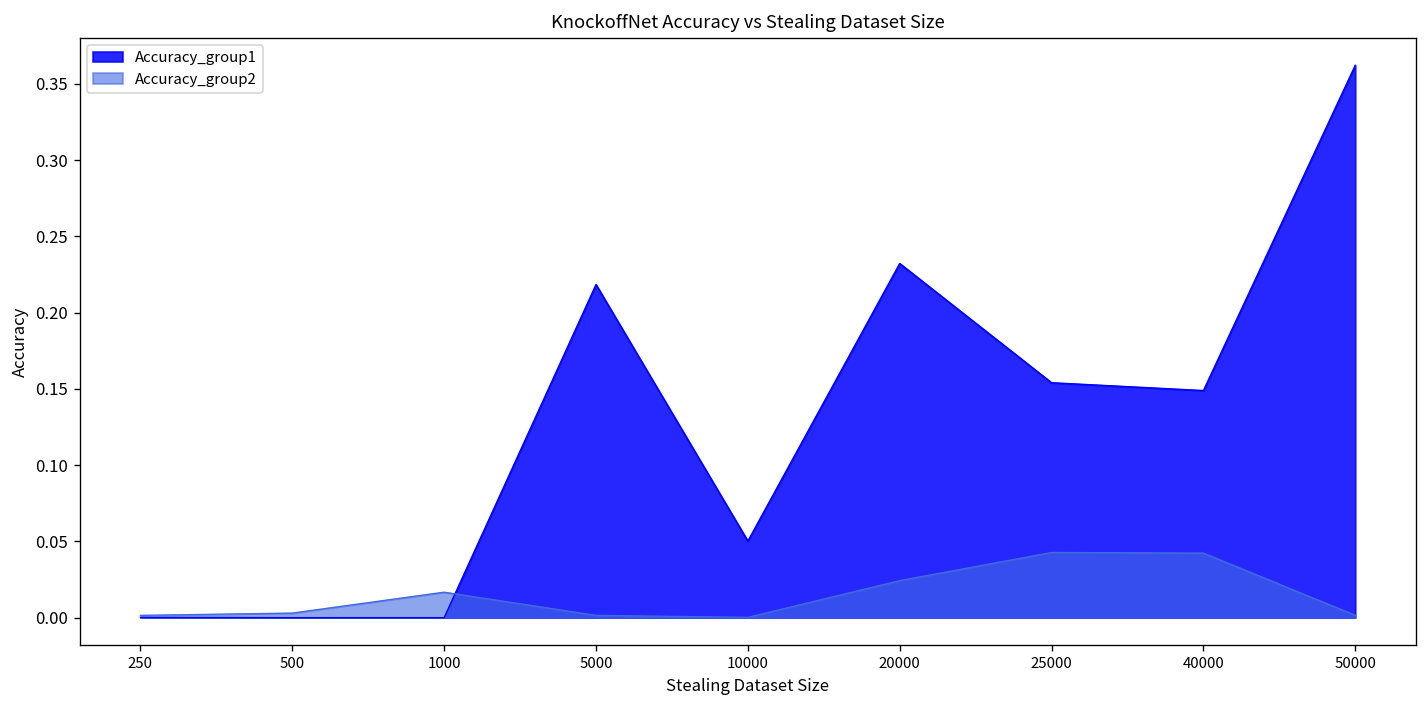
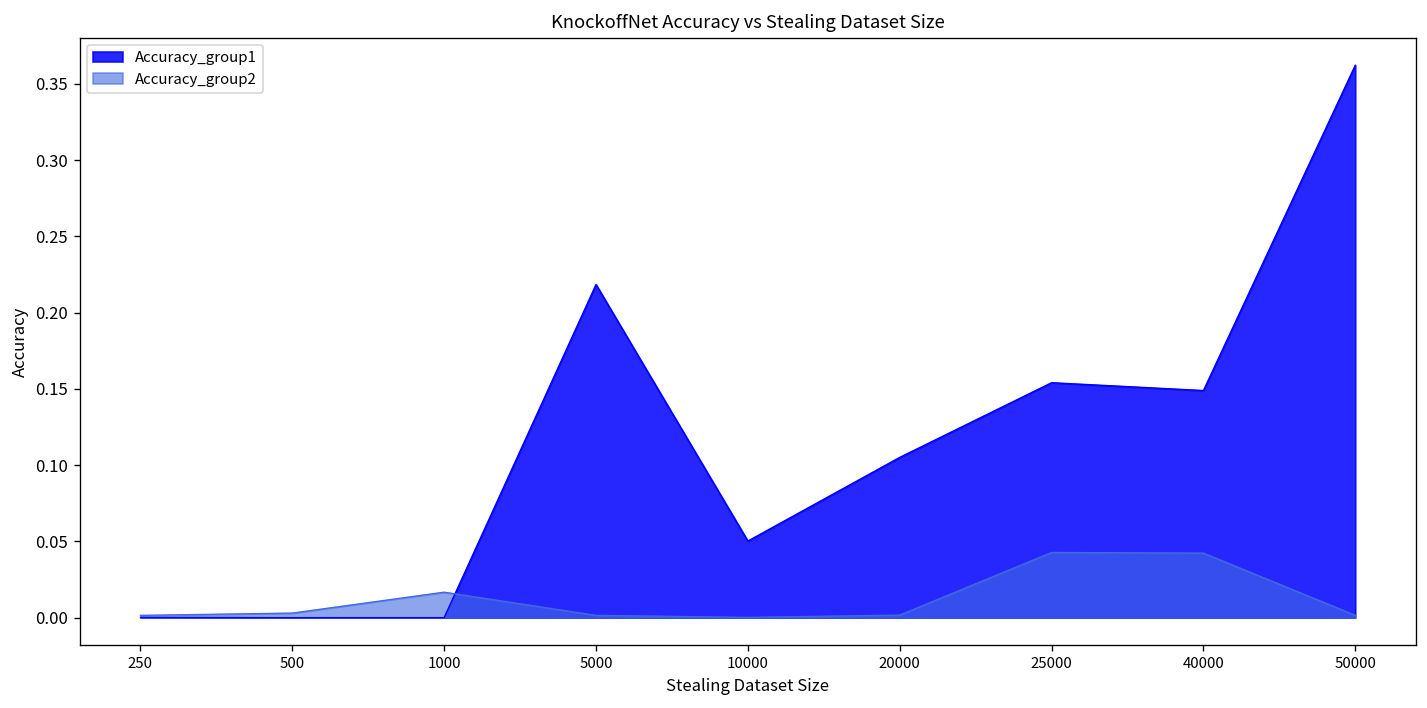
  {
    "Accuracy_group1": {
      "500": 0.000,
      "1000": 0.000,
      "5000": 0.218,
      "10000": 0.050,
-     "20000": 0.232,
+     "20000": 0.105,
      "25000": 0.154,
      "40000": 0.149,
      "50000": 0.362
    },
    "Accuracy_group2": {
      "500": 0.003,
      "1000": 0.017,
      "5000": 0.001,
      "10000": 0.000,
-     "20000": 0.024,
+     "20000": 0.002,
      "25000": 0.043,
      "40000": 0.042,
      "50000": 0.002
    }
  }
